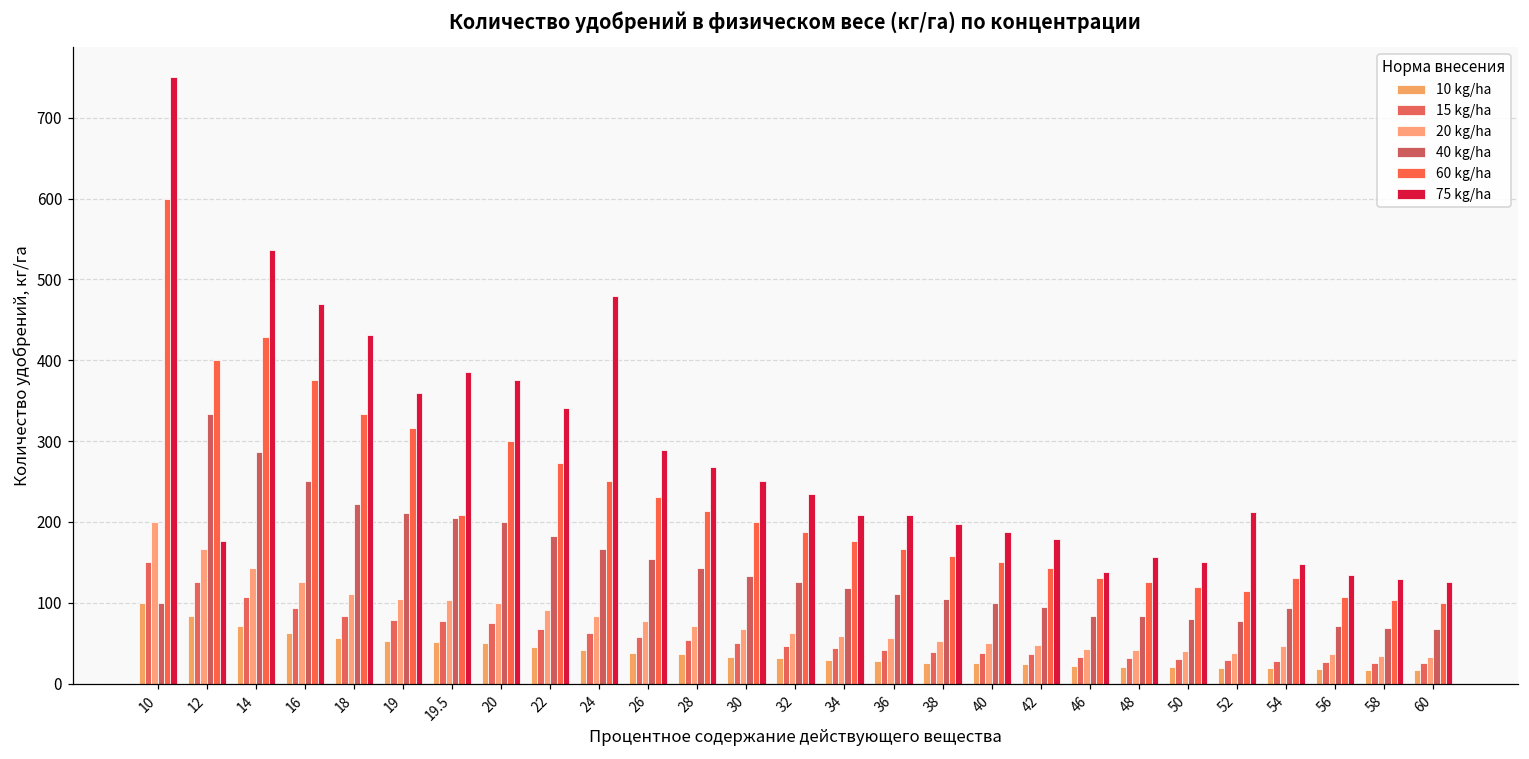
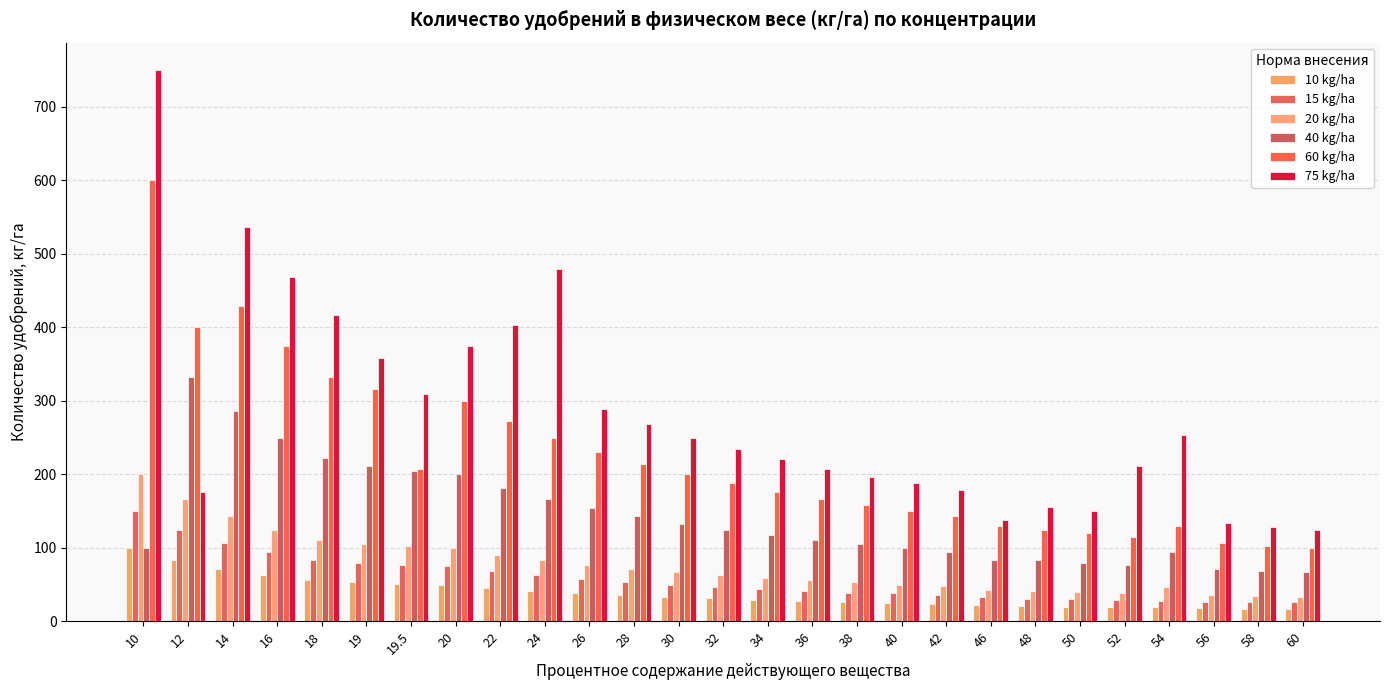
  {
    "75 kg/ha": {
      "10": 750,
      "12": 180,
      "14": 540,
      "16": 470,
-     "18": 430,
+     "18": 420,
      "19": 360,
-     "19.5": 390,
+     "19.5": 310,
      "20": 380,
-     "22": 340,
+     "22": 400,
      "24": 480,
      "26": 290,
      "28": 270,
      "30": 250,
      "32": 230,
-     "34": 210,
+     "34": 220,
      "36": 210,
      "38": 200,
      "40": 190,
      "42": 180,
      "46": 140,
      "48": 160,
      "50": 150,
      "52": 210,
-     "54": 150,
+     "54": 250,
      "56": 130,
      "58": 130,
      "60": 130
    }
  }
